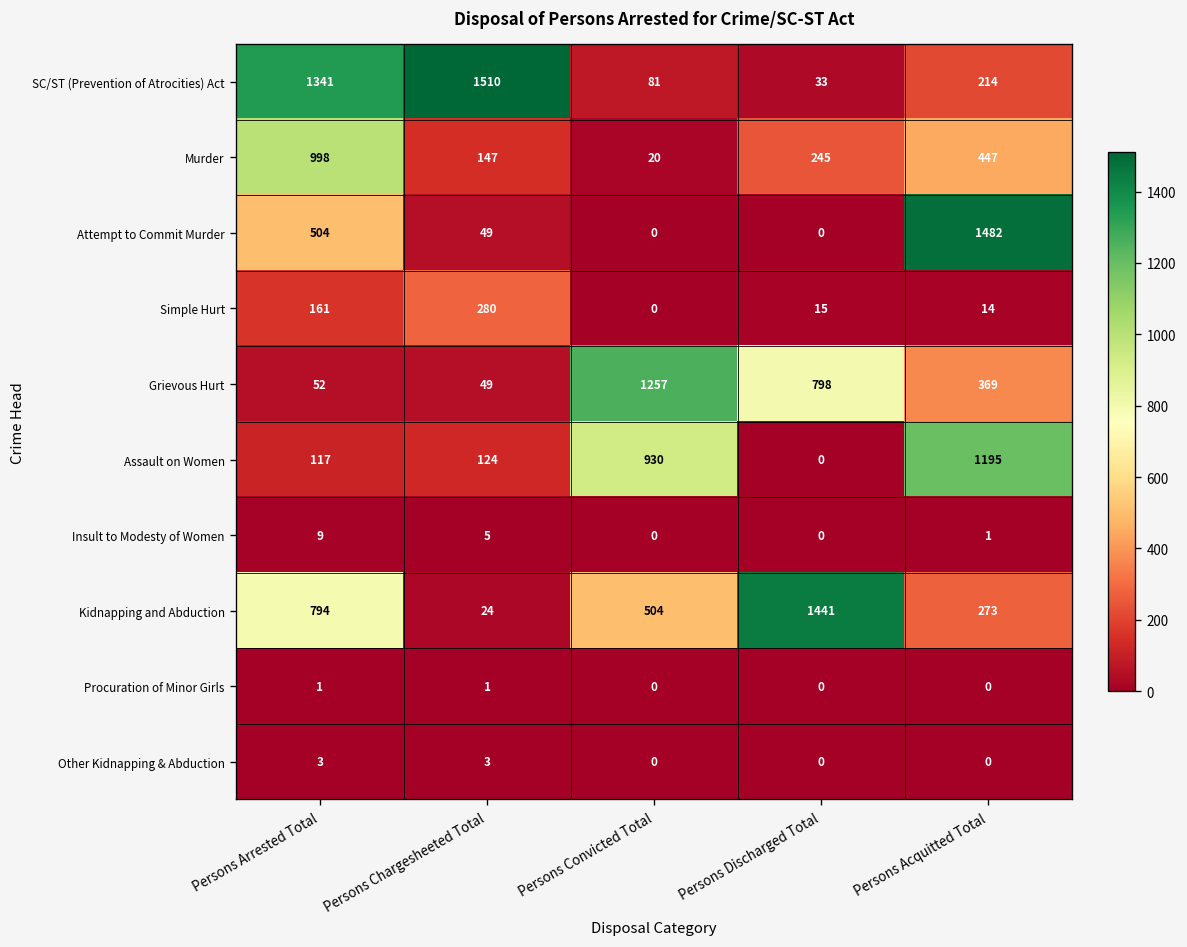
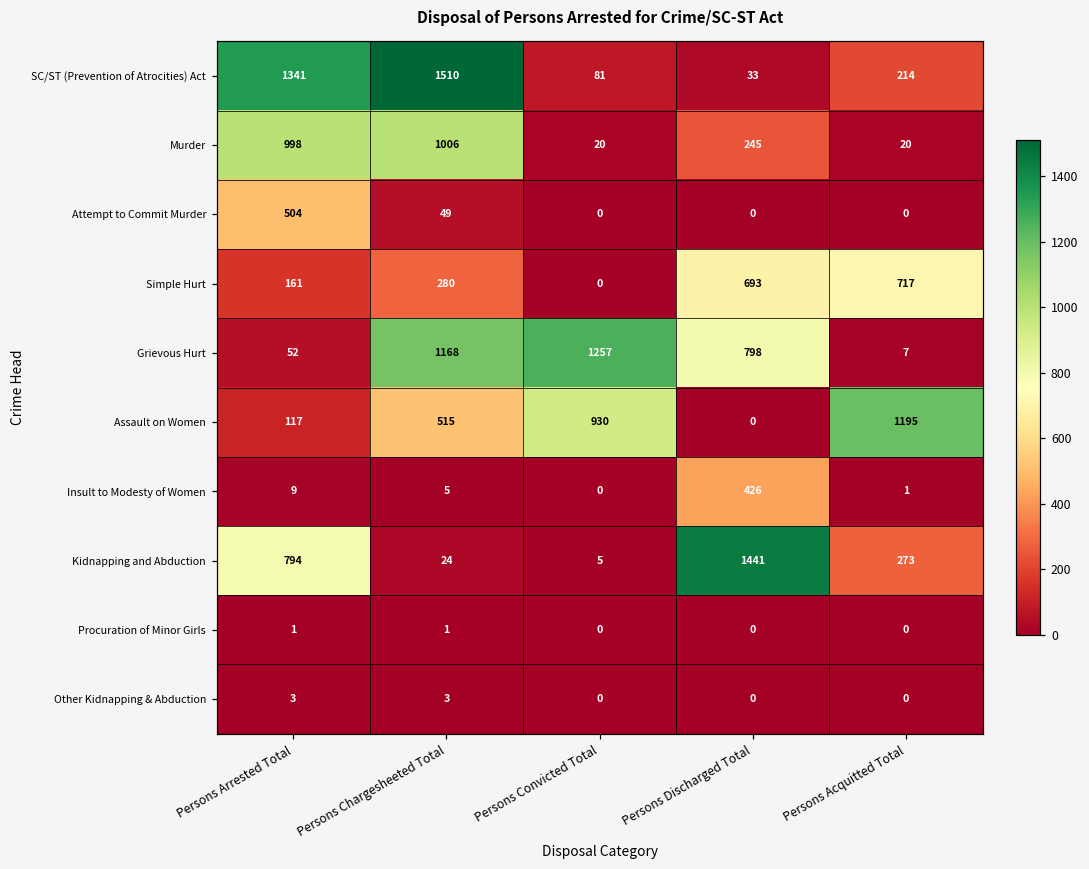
  {
    "SC/ST (Prevention of Atrocities) Act": {
      "Persons Arrested Total": 1341,
      "Persons Chargesheeted Total": 1510,
      "Persons Convicted Total": 81,
      "Persons Discharged Total": 33,
      "Persons Acquitted Total": 214
    },
    "Murder": {
      "Persons Arrested Total": 998,
-     "Persons Chargesheeted Total": 147,
+     "Persons Chargesheeted Total": 1006,
      "Persons Convicted Total": 20,
      "Persons Discharged Total": 245,
-     "Persons Acquitted Total": 447
+     "Persons Acquitted Total": 20
    },
    "Attempt to Commit Murder": {
      "Persons Arrested Total": 504,
      "Persons Chargesheeted Total": 49,
      "Persons Convicted Total": 0,
      "Persons Discharged Total": 0,
-     "Persons Acquitted Total": 1482
+     "Persons Acquitted Total": 0
    },
    "Simple Hurt": {
      "Persons Arrested Total": 161,
      "Persons Chargesheeted Total": 280,
      "Persons Convicted Total": 0,
-     "Persons Discharged Total": 15,
-     "Persons Acquitted Total": 14
+     "Persons Discharged Total": 693,
+     "Persons Acquitted Total": 717
    },
    "Grievous Hurt": {
      "Persons Arrested Total": 52,
-     "Persons Chargesheeted Total": 49,
+     "Persons Chargesheeted Total": 1168,
      "Persons Convicted Total": 1257,
      "Persons Discharged Total": 798,
-     "Persons Acquitted Total": 369
+     "Persons Acquitted Total": 7
    },
    "Assault on Women": {
      "Persons Arrested Total": 117,
-     "Persons Chargesheeted Total": 124,
+     "Persons Chargesheeted Total": 515,
      "Persons Convicted Total": 930,
      "Persons Discharged Total": 0,
      "Persons Acquitted Total": 1195
    },
    "Insult to Modesty of Women": {
      "Persons Arrested Total": 9,
      "Persons Chargesheeted Total": 5,
      "Persons Convicted Total": 0,
-     "Persons Discharged Total": 0,
+     "Persons Discharged Total": 426,
      "Persons Acquitted Total": 1
    },
    "Kidnapping and Abduction": {
      "Persons Arrested Total": 794,
      "Persons Chargesheeted Total": 24,
-     "Persons Convicted Total": 504,
+     "Persons Convicted Total": 5,
      "Persons Discharged Total": 1441,
      "Persons Acquitted Total": 273
    },
    "Procuration of Minor Girls": {
      "Persons Arrested Total": 1,
      "Persons Chargesheeted Total": 1,
      "Persons Convicted Total": 0,
      "Persons Discharged Total": 0,
      "Persons Acquitted Total": 0
    },
    "Other Kidnapping & Abduction": {
      "Persons Arrested Total": 3,
      "Persons Chargesheeted Total": 3,
      "Persons Convicted Total": 0,
      "Persons Discharged Total": 0,
      "Persons Acquitted Total": 0
    }
  }
